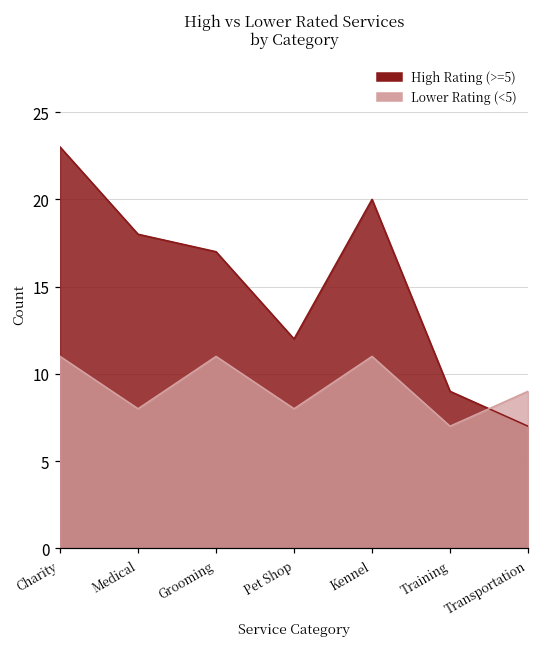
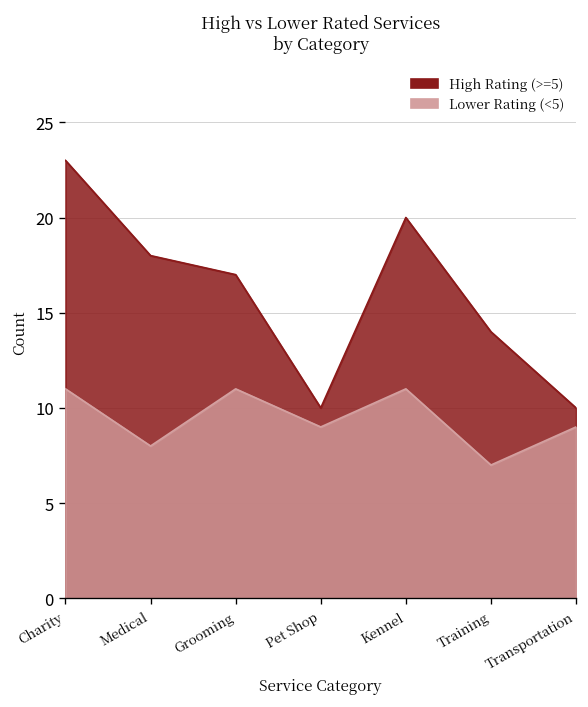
  {
    "High Rating (>=5)": {
      "Charity": 23,
      "Medical": 18,
      "Grooming": 17,
-     "Pet Shop": 12,
+     "Pet Shop": 10,
      "Kennel": 20,
-     "Training": 9,
-     "Transportation": 7
+     "Training": 14,
+     "Transportation": 10
    },
    "Lower Rating (<5)": {
      "Charity": 11,
      "Medical": 8,
      "Grooming": 11,
-     "Pet Shop": 8,
+     "Pet Shop": 9,
      "Kennel": 11,
      "Training": 7,
      "Transportation": 9
    }
  }
